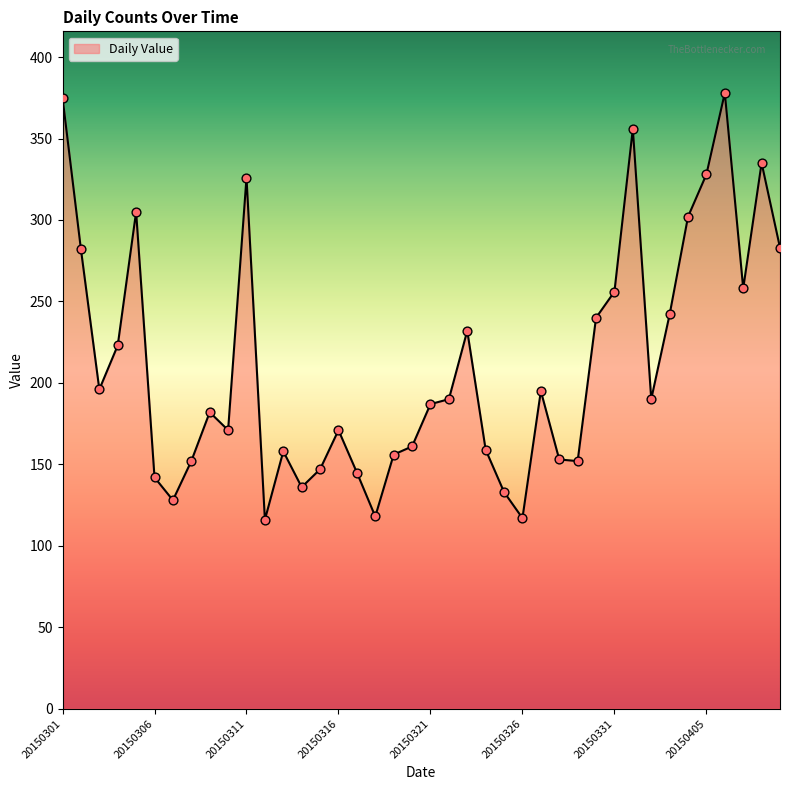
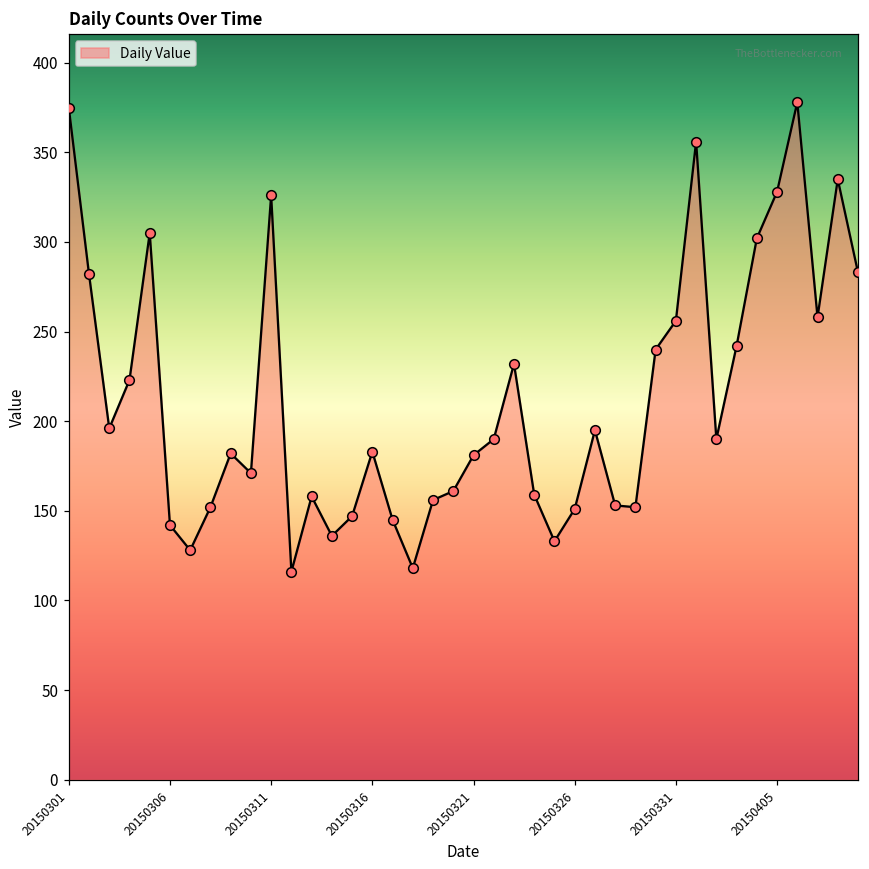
  {
    "20150301": 375,
    "20150306": 142,
    "20150311": 326,
-   "20150316": 171,
-   "20150321": 187,
-   "20150326": 117,
+   "20150316": 183,
+   "20150321": 181,
+   "20150326": 151,
    "20150331": 256,
    "20150405": 328
  }
